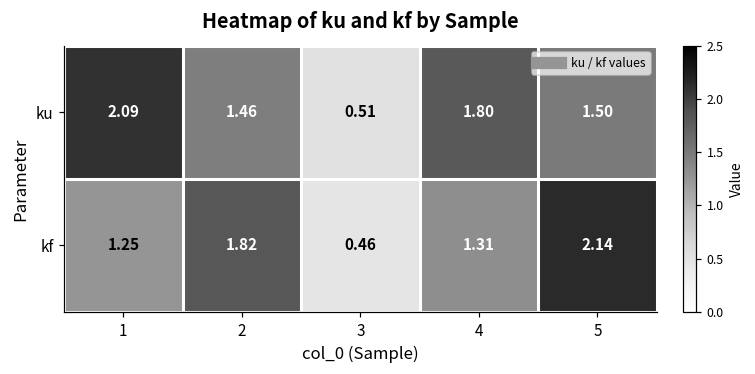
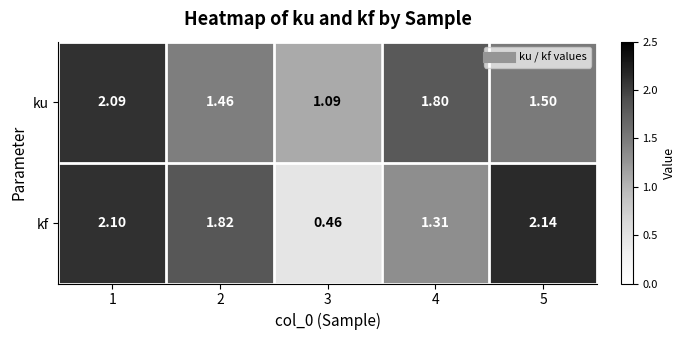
  {
    "ku": {
      "1": 2.09,
      "2": 1.46,
-     "3": 0.51,
+     "3": 1.09,
      "4": 1.80,
      "5": 1.50
    },
    "kf": {
-     "1": 1.25,
+     "1": 2.10,
      "2": 1.82,
      "3": 0.46,
      "4": 1.31,
      "5": 2.14
    }
  }
